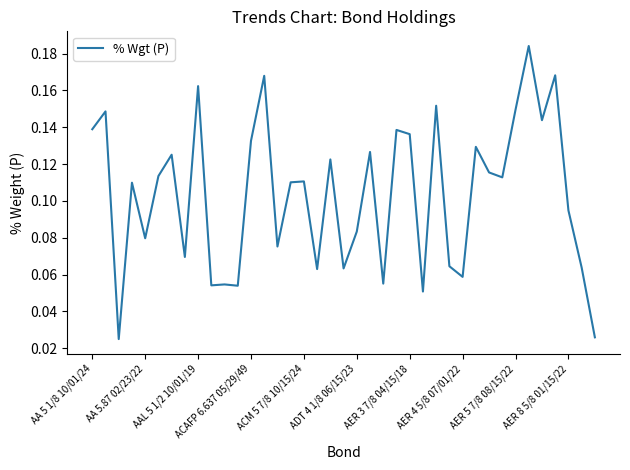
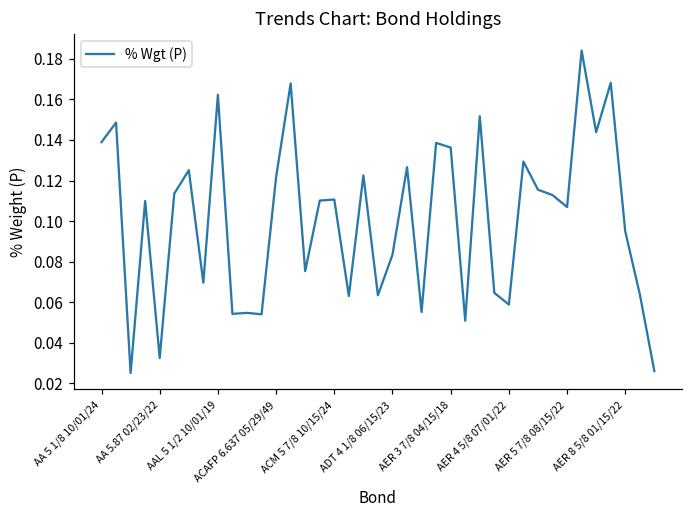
  {
    "AA 5 1/8 10/01/24": 0.139,
-   "AA 5.87 02/23/22": 0.080,
+   "AA 5.87 02/23/22": 0.032,
    "AAL 5 1/2 10/01/19": 0.162,
-   "ACAFP 6.637 05/29/49": 0.133,
+   "ACAFP 6.637 05/29/49": 0.122,
    "ACM 5 7/8 10/15/24": 0.111,
    "ADT 4 1/8 06/15/23": 0.083,
    "AER 3 7/8 04/15/18": 0.136,
    "AER 4 5/8 07/01/22": 0.059,
-   "AER 5 7/8 08/15/22": 0.149,
+   "AER 5 7/8 08/15/22": 0.107,
    "AER 8 5/8 01/15/22": 0.095
  }
